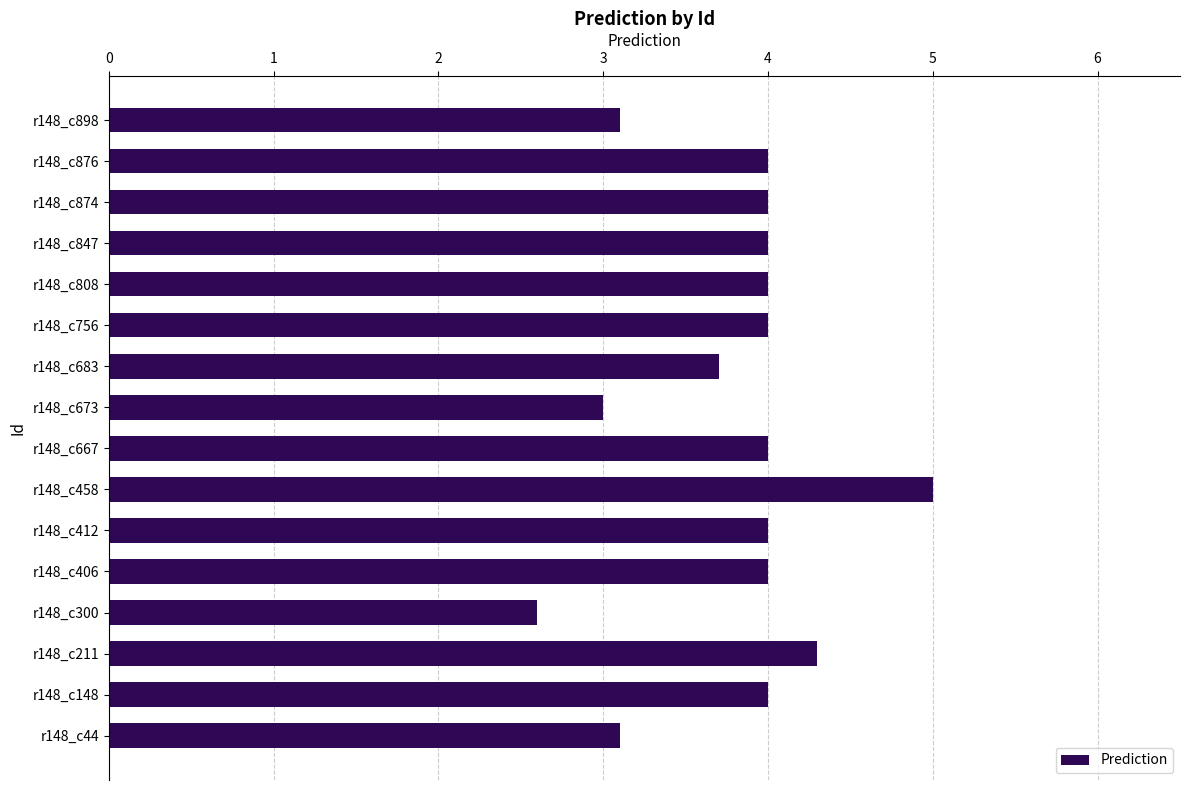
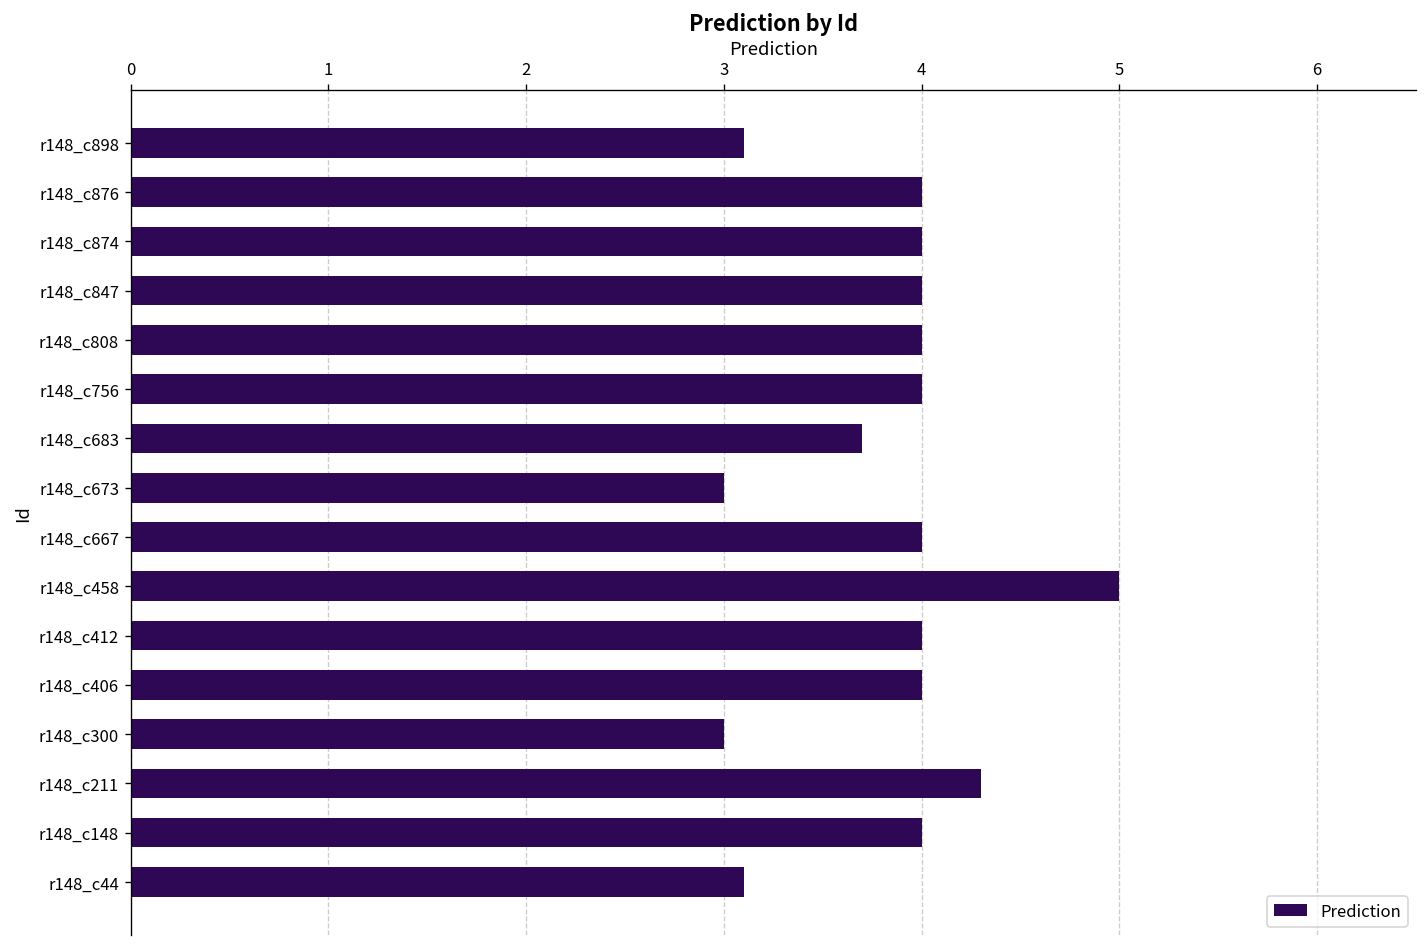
  {
    "r148_c898": 3.1,
    "r148_c876": 4.0,
    "r148_c874": 4.0,
    "r148_c847": 4.0,
    "r148_c808": 4.0,
    "r148_c756": 4.0,
    "r148_c683": 3.7,
    "r148_c673": 3.0,
    "r148_c667": 4.0,
    "r148_c458": 5.0,
    "r148_c412": 4.0,
    "r148_c406": 4.0,
-   "r148_c300": 2.6,
+   "r148_c300": 3.0,
    "r148_c211": 4.3,
    "r148_c148": 4.0,
    "r148_c44": 3.1
  }
